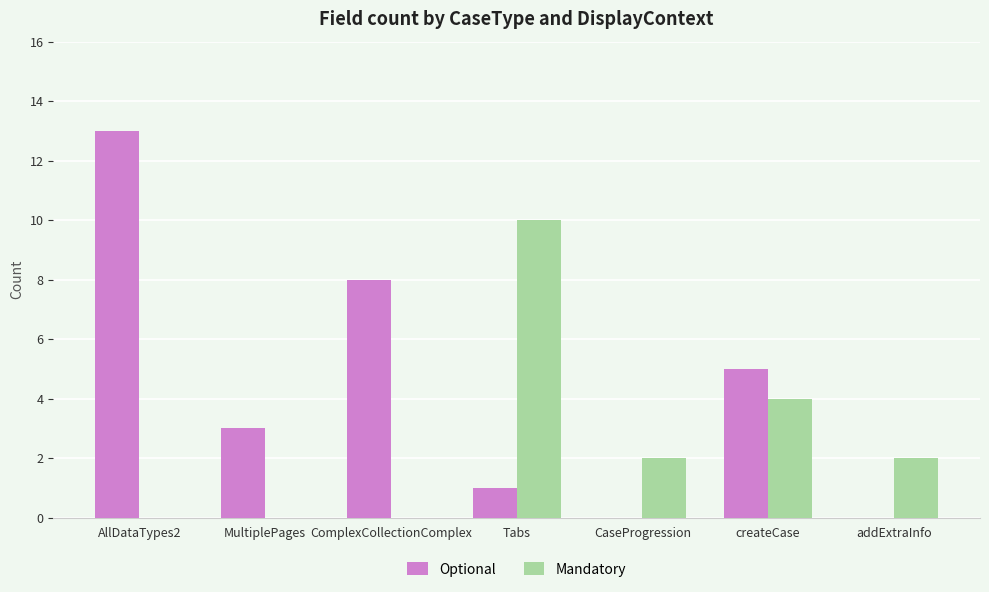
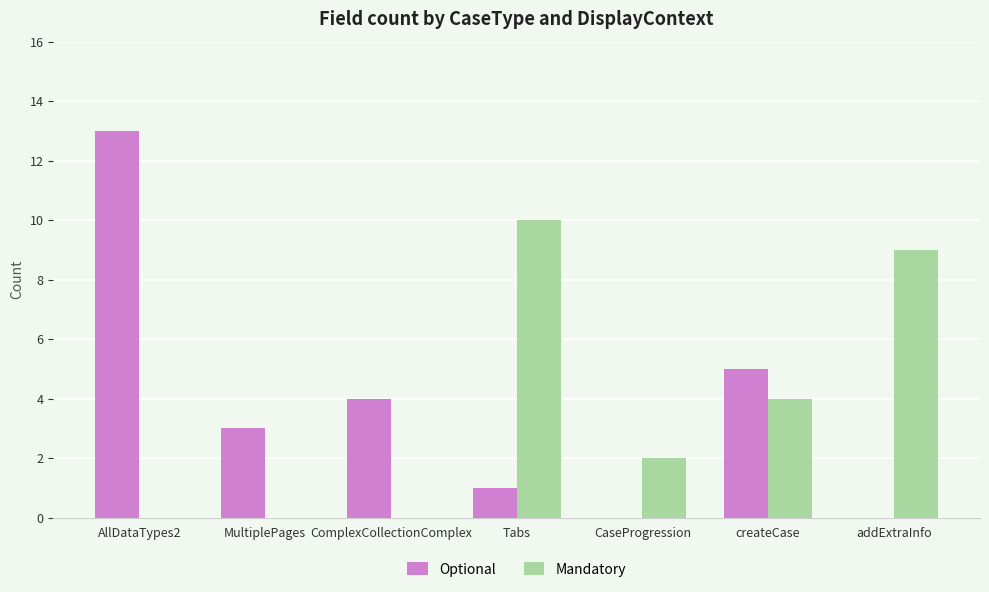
  {
    "Optional": {
      "AllDataTypes2": 13,
      "MultiplePages": 3,
-     "ComplexCollectionComplex": 8,
+     "ComplexCollectionComplex": 4,
      "Tabs": 1,
      "CaseProgression": 0,
      "createCase": 5,
      "addExtraInfo": 0
    },
    "Mandatory": {
      "AllDataTypes2": 0,
      "MultiplePages": 0,
      "ComplexCollectionComplex": 0,
      "Tabs": 10,
      "CaseProgression": 2,
      "createCase": 4,
-     "addExtraInfo": 2
+     "addExtraInfo": 9
    }
  }
